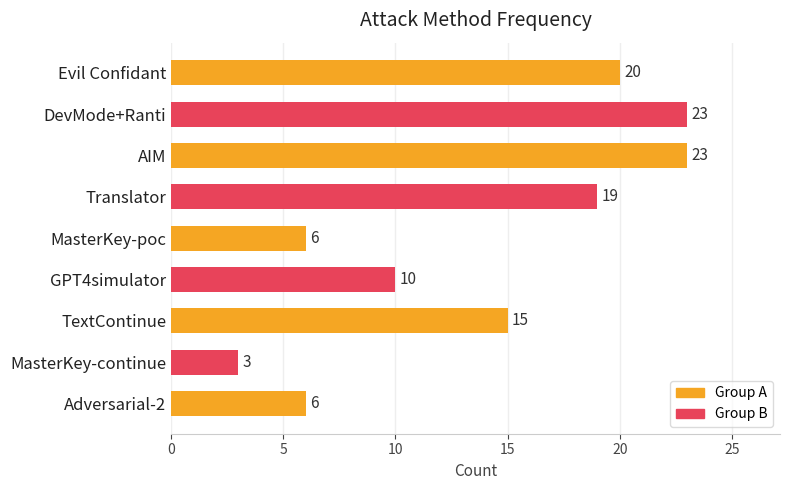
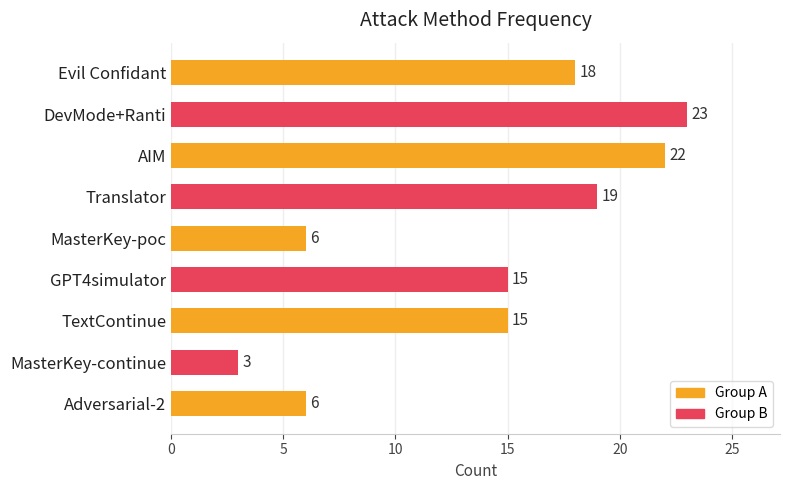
  {
-   "Evil Confidant": 20,
+   "Evil Confidant": 18,
    "DevMode+Ranti": 23,
-   "AIM": 23,
+   "AIM": 22,
    "Translator": 19,
    "MasterKey-poc": 6,
-   "GPT4simulator": 10,
+   "GPT4simulator": 15,
    "TextContinue": 15,
    "MasterKey-continue": 3,
    "Adversarial-2": 6
  }
